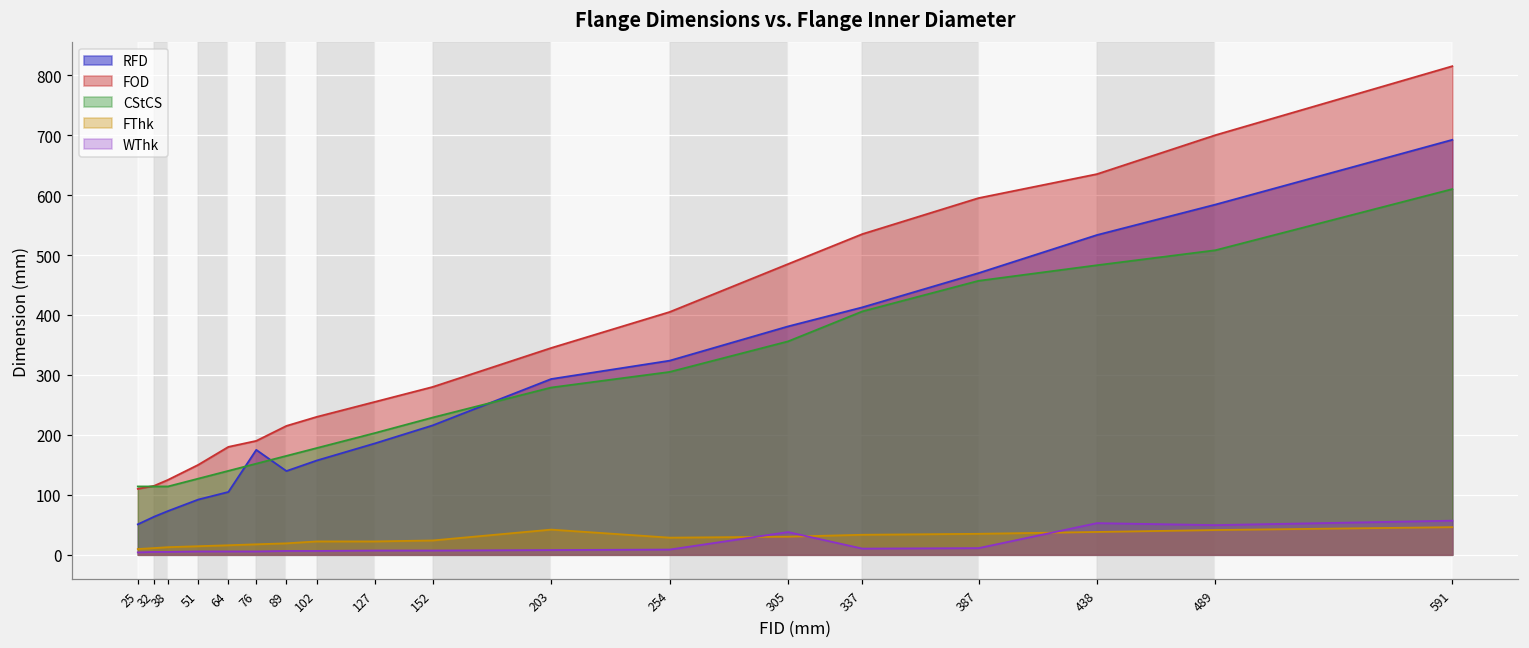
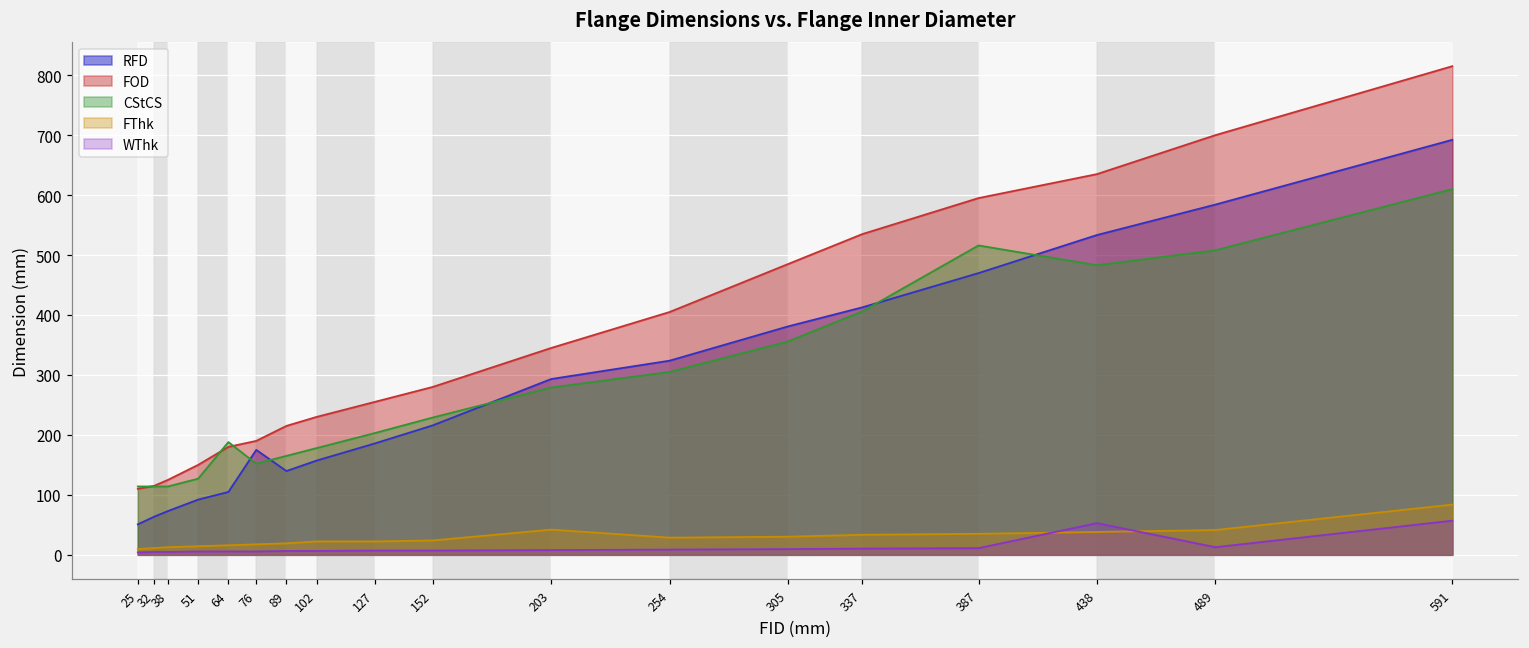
  {
    "RFD": {
      "25": 50,
      "32": 60,
      "38": 70,
      "51": 90,
      "64": 100,
      "76": 180,
      "89": 140,
      "102": 160,
      "127": 190,
      "152": 220,
      "203": 290,
      "254": 320,
      "305": 380,
      "337": 410,
      "387": 470,
      "438": 530,
      "489": 580,
      "591": 690
    },
    "FOD": {
      "38": 130,
      "51": 150,
      "64": 180,
      "76": 190,
      "89": 220,
      "102": 230,
      "127": 260,
      "152": 280,
      "203": 350,
      "254": 410,
      "305": 490,
      "337": 540,
      "387": 600,
      "438": 640,
      "489": 700,
      "591": 820
    },
    "CStCS": {
      "38": 110,
      "51": 130,
-     "64": 140,
+     "64": 190,
      "76": 150,
      "89": 170,
      "102": 180,
      "127": 200,
      "152": 230,
      "203": 280,
      "254": 310,
      "305": 360,
      "337": 410,
-     "387": 460,
+     "387": 520,
      "438": 480,
      "489": 510,
      "591": 610
    },
    "FThk": {
      "25": 10,
      "32": 10,
      "38": 10,
      "51": 10,
      "64": 20,
      "76": 20,
      "89": 20,
      "102": 20,
      "127": 20,
      "152": 20,
      "203": 40,
      "254": 30,
      "305": 30,
      "337": 30,
      "387": 40,
      "438": 40,
      "489": 40,
-     "591": 50
+     "591": 80
    },
    "WThk": {
      "25": 0,
      "32": 0,
      "38": 0,
      "51": 10,
      "64": 10,
      "76": 10,
      "89": 10,
      "102": 10,
      "127": 10,
      "152": 10,
      "203": 10,
      "254": 10,
-     "305": 40,
+     "305": 10,
      "337": 10,
      "387": 10,
      "438": 50,
-     "489": 50,
+     "489": 10,
      "591": 60
    }
  }
